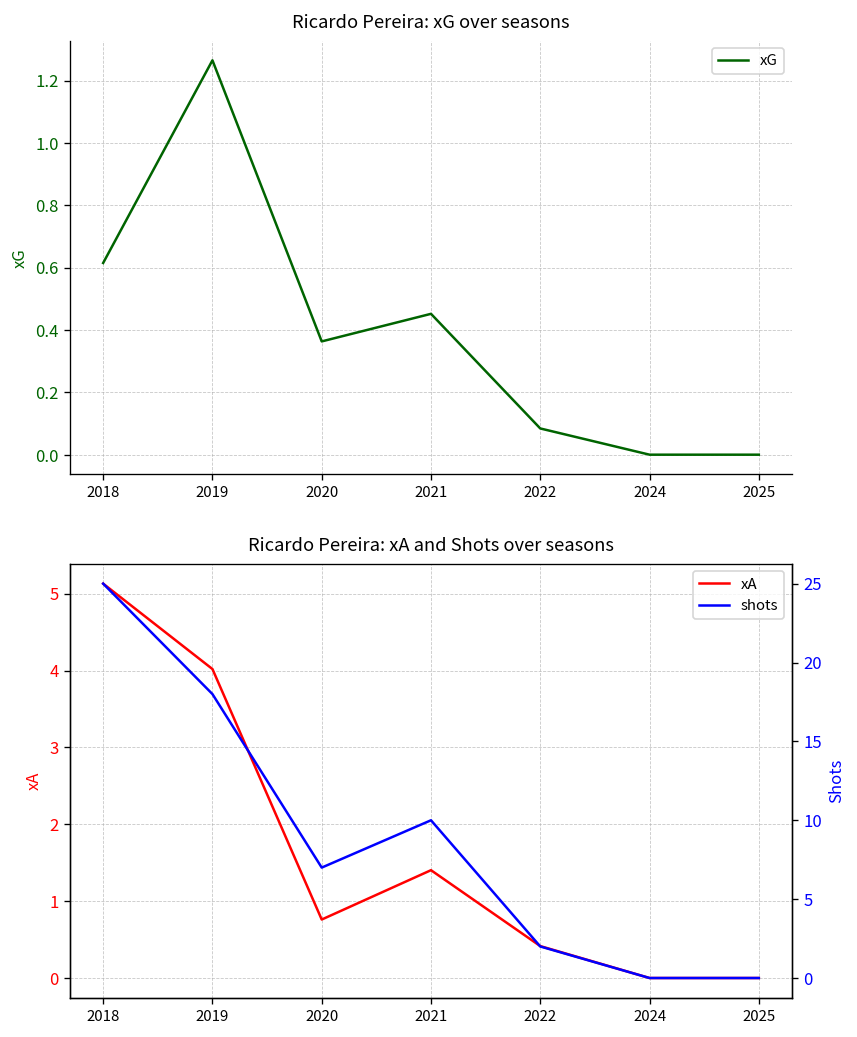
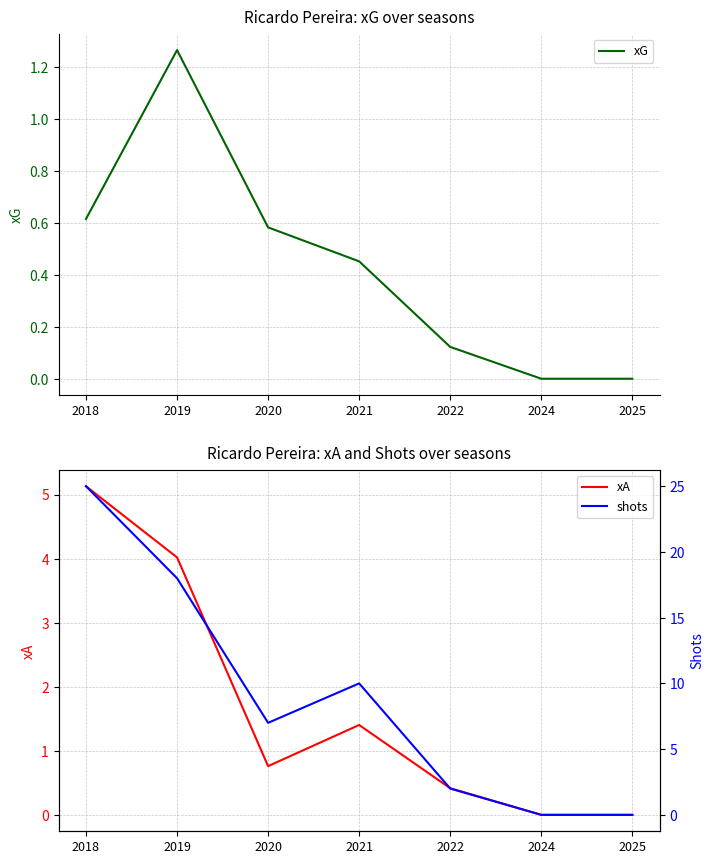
  {
    "Ricardo Pereira: xG over seasons": {
      "2018": 0.62,
      "2019": 1.27,
-     "2020": 0.36,
+     "2020": 0.58,
      "2021": 0.45,
-     "2022": 0.08,
+     "2022": 0.12,
      "2024": 0.00,
      "2025": 0.00
    }
  }
